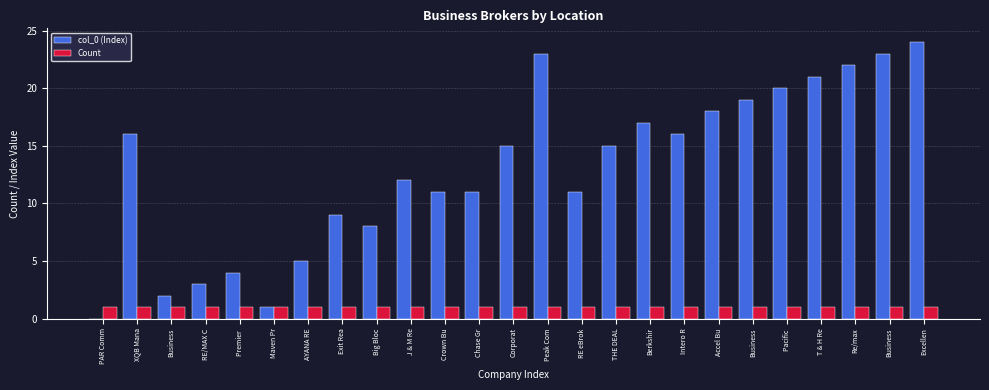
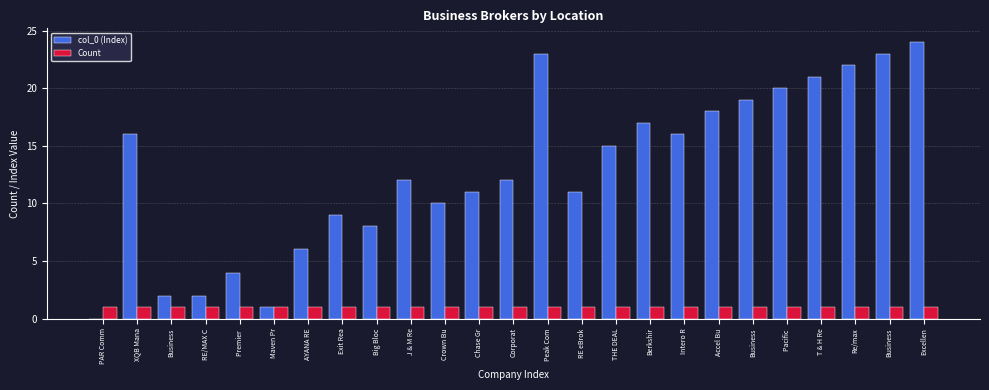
  {
    "col_0 (Index)": {
      "PAR Comm": 0,
      "XQB Mana": 16,
-     "RE/MAX C": 3,
+     "RE/MAX C": 2,
      "Premier": 4,
      "Maven Pr": 1,
-     "AYANA RE": 5,
+     "AYANA RE": 6,
      "Exit Rea": 9,
      "Big Bloc": 8,
      "J & M Re": 12,
-     "Crown Bu": 11,
+     "Crown Bu": 10,
      "Chase Gr": 11,
-     "Corporat": 15,
+     "Corporat": 12,
      "Peak Com": 23,
      "RE eBrok": 11,
      "THE DEAL": 15,
      "Berkshir": 17,
      "Intero R": 16,
      "Accel Bu": 18,
      "Pacific": 20,
      "T & H Re": 21,
      "Re/max": 22,
      "Excellen": 24
    },
    "Count": {
      "PAR Comm": 1,
      "XQB Mana": 1,
      "RE/MAX C": 1,
      "Premier": 1,
      "Maven Pr": 1,
      "AYANA RE": 1,
      "Exit Rea": 1,
      "Big Bloc": 1,
      "J & M Re": 1,
      "Crown Bu": 1,
      "Chase Gr": 1,
      "Corporat": 1,
      "Peak Com": 1,
      "RE eBrok": 1,
      "THE DEAL": 1,
      "Berkshir": 1,
      "Intero R": 1,
      "Accel Bu": 1,
      "Pacific": 1,
      "T & H Re": 1,
      "Re/max": 1,
      "Excellen": 1
    }
  }
